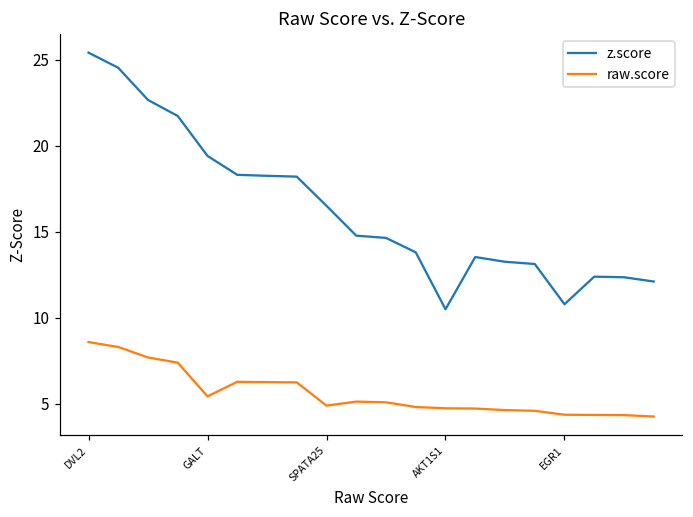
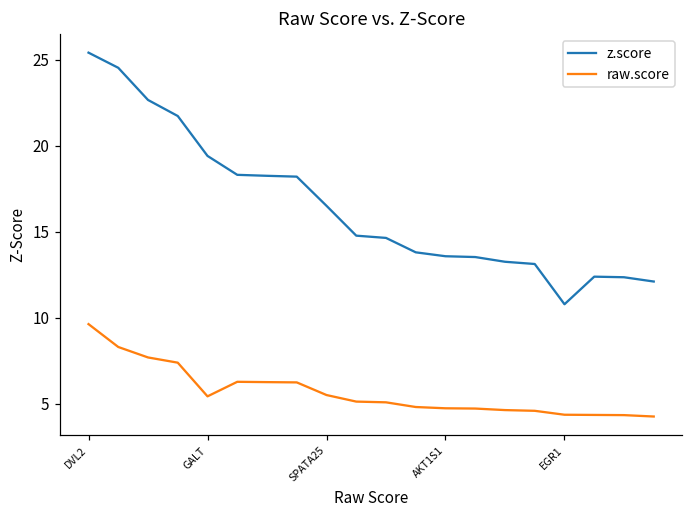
  {
    "z.score": {
      "DVL2": 25.4,
      "GALT": 19.4,
      "SPATA25": 16.5,
-     "AKT1S1": 10.5,
+     "AKT1S1": 13.6,
      "EGR1": 10.8
    },
    "raw.score": {
-     "DVL2": 8.6,
+     "DVL2": 9.6,
      "GALT": 5.4,
-     "SPATA25": 4.9,
+     "SPATA25": 5.5,
      "AKT1S1": 4.7,
      "EGR1": 4.4
    }
  }
